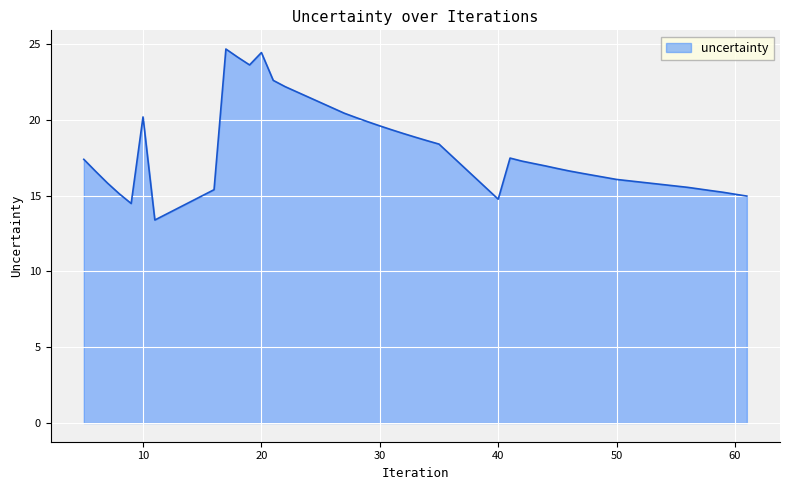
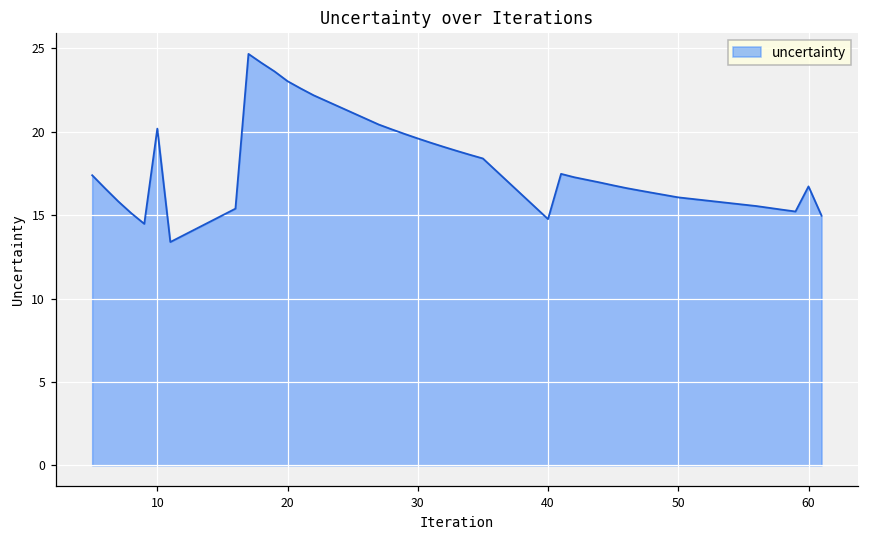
  {
    "10": 20.2,
-   "20": 24.4,
+   "20": 23.0,
    "30": 19.6,
    "40": 14.8,
    "50": 16.1,
-   "60": 15.1
+   "60": 16.7
  }
